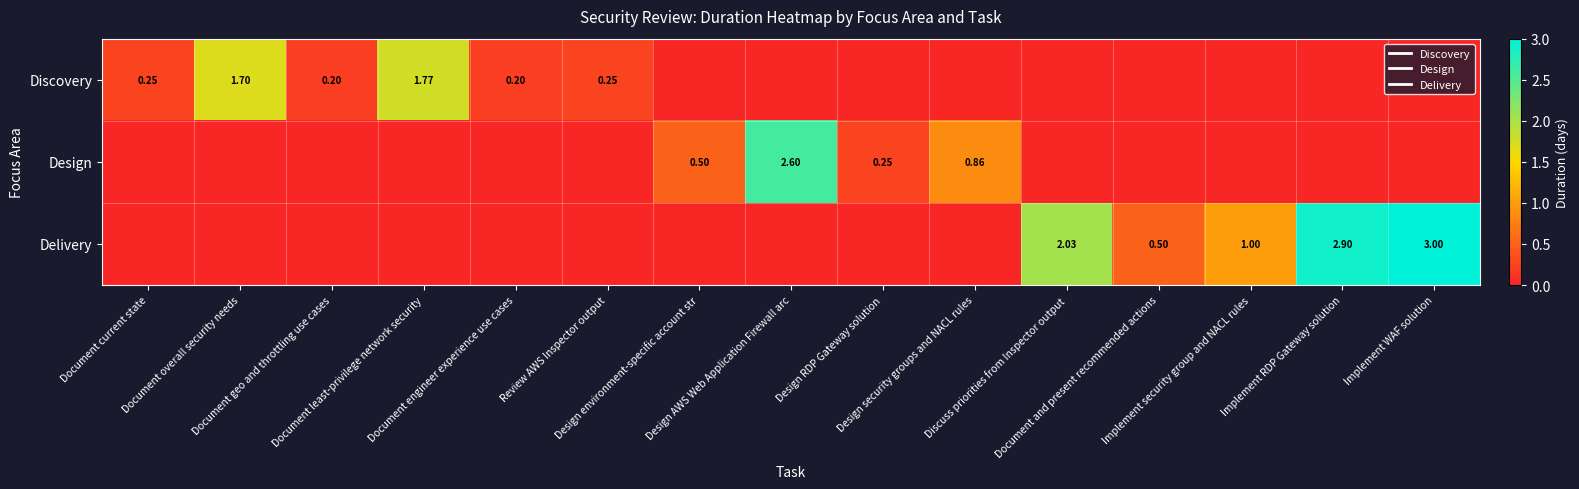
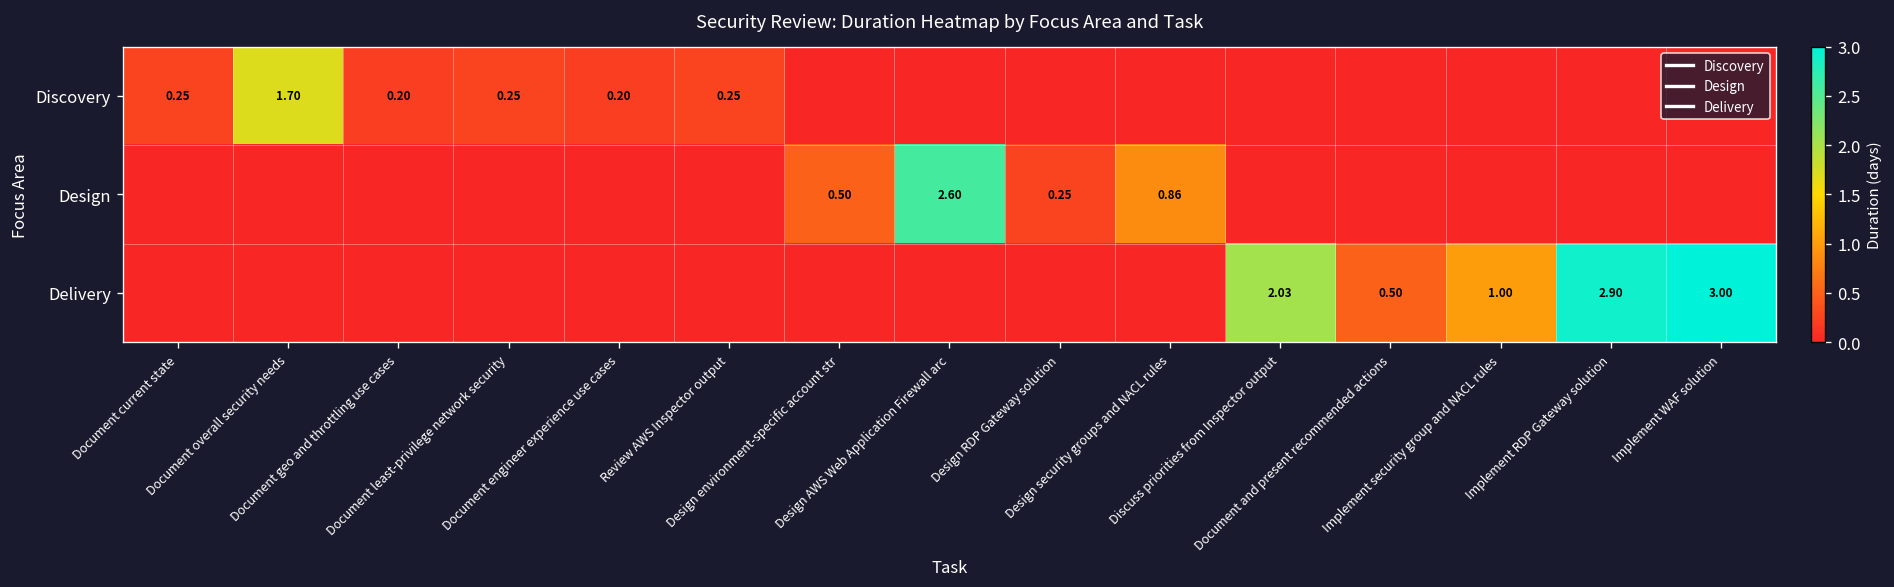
  {
    "Discovery": {
      "Document current state": 0.25,
      "Document overall security needs": 1.70,
      "Document geo and throttling use cases": 0.20,
-     "Document least-privilege network security": 1.77,
+     "Document least-privilege network security": 0.25,
      "Document engineer experience use cases": 0.20,
      "Review AWS Inspector output": 0.25
    },
    "Design": {
      "Design environment-specific account str": 0.50,
      "Design AWS Web Application Firewall arc": 2.60,
      "Design RDP Gateway solution": 0.25,
      "Design security groups and NACL rules": 0.86
    },
    "Delivery": {
      "Discuss priorities from Inspector output": 2.03,
      "Document and present recommended actions": 0.50,
      "Implement security group and NACL rules": 1.00,
      "Implement RDP Gateway solution": 2.90,
      "Implement WAF solution": 3.00
    }
  }
